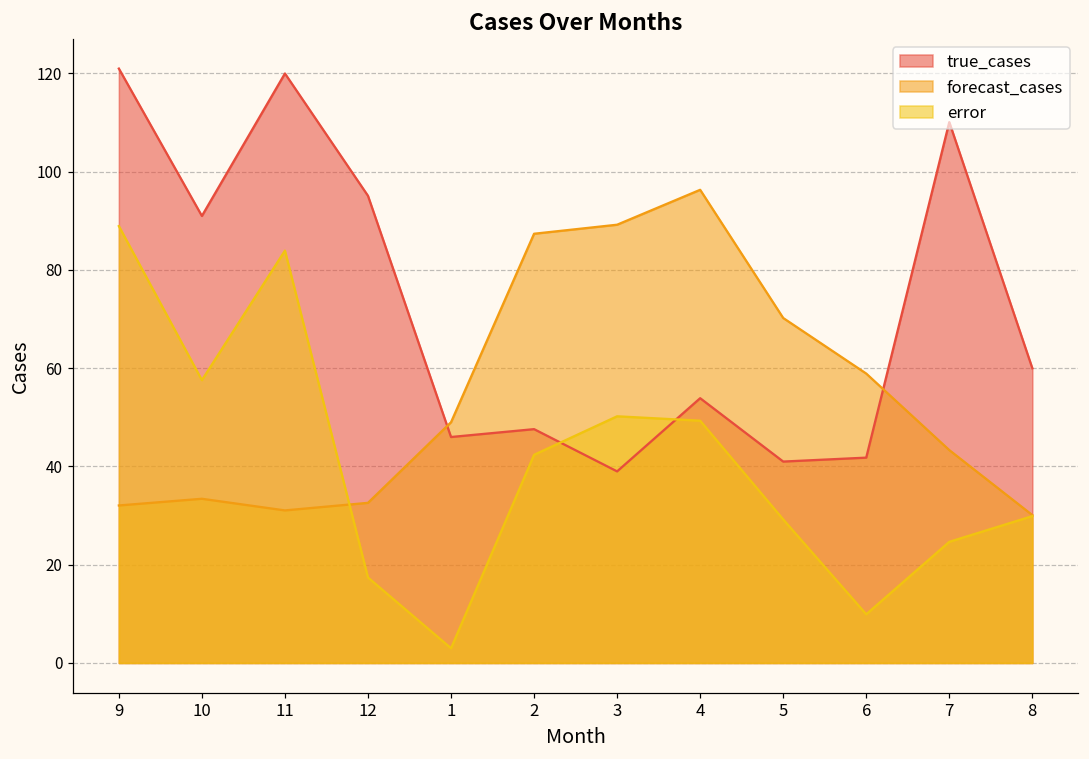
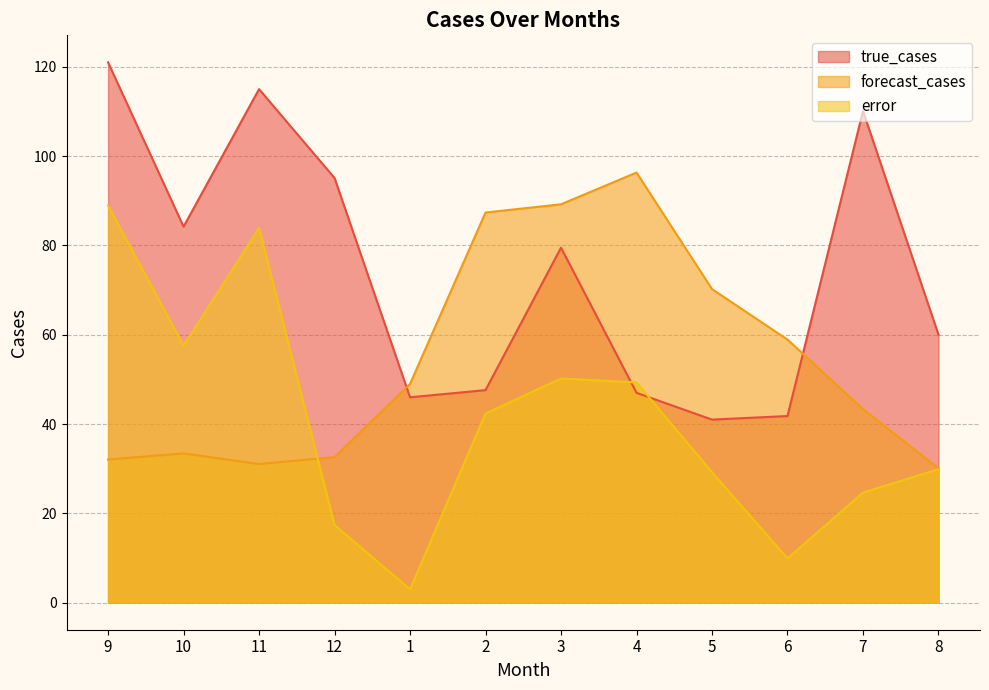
  {
    "true_cases": {
      "9": 121,
-     "10": 91,
-     "11": 120,
+     "10": 84,
+     "11": 115,
      "12": 95,
      "1": 46,
      "2": 48,
-     "3": 39,
-     "4": 54,
+     "3": 80,
+     "4": 47,
      "5": 41,
      "6": 42,
      "8": 60
    }
  }
